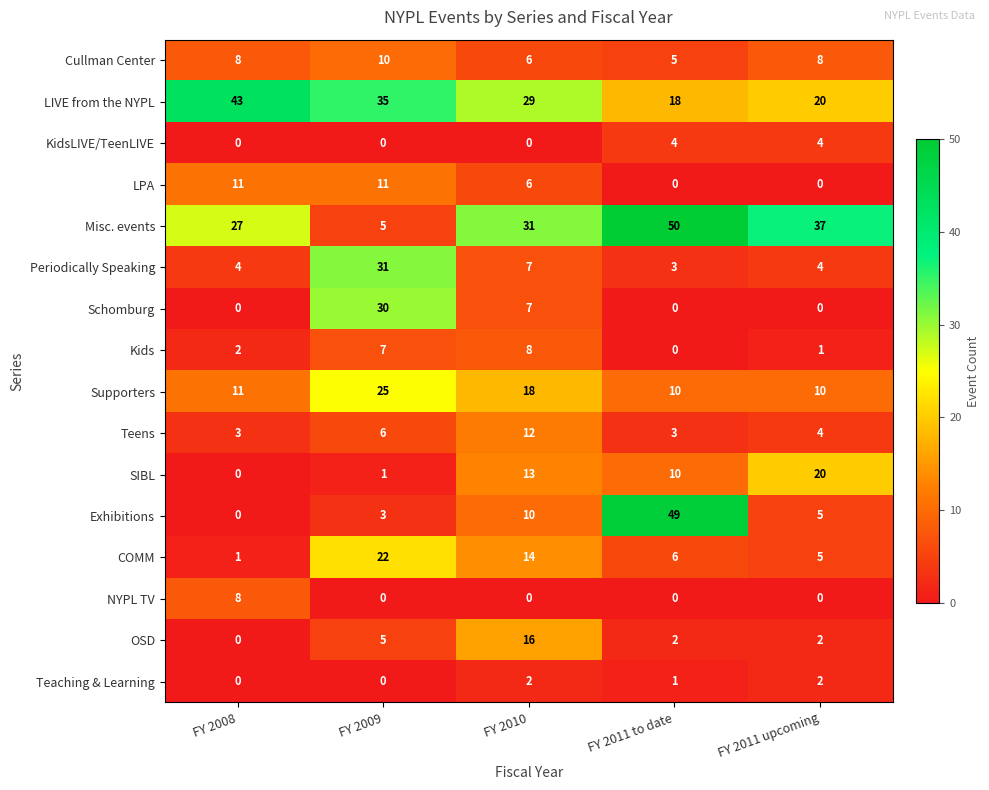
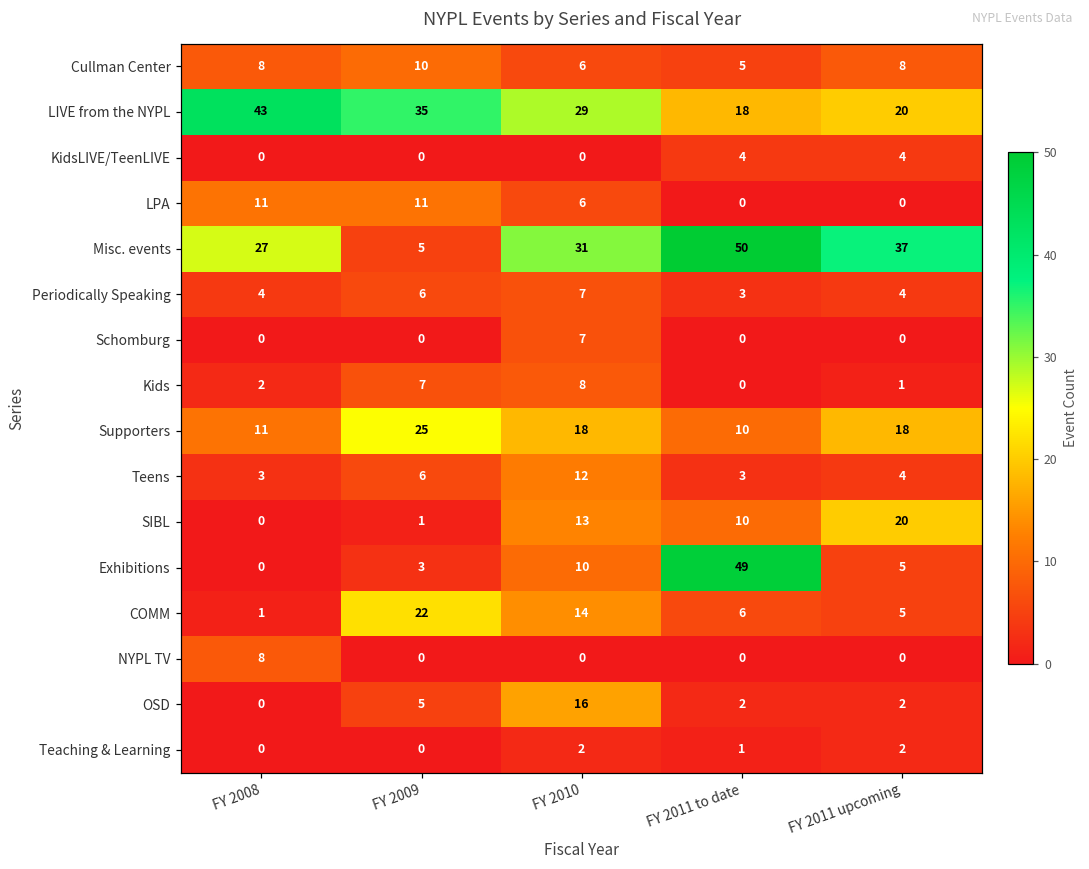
  {
    "Cullman Center": {
      "FY 2008": 8,
      "FY 2009": 10,
      "FY 2010": 6,
      "FY 2011 to date": 5,
      "FY 2011 upcoming": 8
    },
    "LIVE from the NYPL": {
      "FY 2008": 43,
      "FY 2009": 35,
      "FY 2010": 29,
      "FY 2011 to date": 18,
      "FY 2011 upcoming": 20
    },
    "KidsLIVE/TeenLIVE": {
      "FY 2008": 0,
      "FY 2009": 0,
      "FY 2010": 0,
      "FY 2011 to date": 4,
      "FY 2011 upcoming": 4
    },
    "LPA": {
      "FY 2008": 11,
      "FY 2009": 11,
      "FY 2010": 6,
      "FY 2011 to date": 0,
      "FY 2011 upcoming": 0
    },
    "Misc. events": {
      "FY 2008": 27,
      "FY 2009": 5,
      "FY 2010": 31,
      "FY 2011 to date": 50,
      "FY 2011 upcoming": 37
    },
    "Periodically Speaking": {
      "FY 2008": 4,
-     "FY 2009": 31,
+     "FY 2009": 6,
      "FY 2010": 7,
      "FY 2011 to date": 3,
      "FY 2011 upcoming": 4
    },
    "Schomburg": {
      "FY 2008": 0,
-     "FY 2009": 30,
+     "FY 2009": 0,
      "FY 2010": 7,
      "FY 2011 to date": 0,
      "FY 2011 upcoming": 0
    },
    "Kids": {
      "FY 2008": 2,
      "FY 2009": 7,
      "FY 2010": 8,
      "FY 2011 to date": 0,
      "FY 2011 upcoming": 1
    },
    "Supporters": {
      "FY 2008": 11,
      "FY 2009": 25,
      "FY 2010": 18,
      "FY 2011 to date": 10,
-     "FY 2011 upcoming": 10
+     "FY 2011 upcoming": 18
    },
    "Teens": {
      "FY 2008": 3,
      "FY 2009": 6,
      "FY 2010": 12,
      "FY 2011 to date": 3,
      "FY 2011 upcoming": 4
    },
    "SIBL": {
      "FY 2008": 0,
      "FY 2009": 1,
      "FY 2010": 13,
      "FY 2011 to date": 10,
      "FY 2011 upcoming": 20
    },
    "Exhibitions": {
      "FY 2008": 0,
      "FY 2009": 3,
      "FY 2010": 10,
      "FY 2011 to date": 49,
      "FY 2011 upcoming": 5
    },
    "COMM": {
      "FY 2008": 1,
      "FY 2009": 22,
      "FY 2010": 14,
      "FY 2011 to date": 6,
      "FY 2011 upcoming": 5
    },
    "NYPL TV": {
      "FY 2008": 8,
      "FY 2009": 0,
      "FY 2010": 0,
      "FY 2011 to date": 0,
      "FY 2011 upcoming": 0
    },
    "OSD": {
      "FY 2008": 0,
      "FY 2009": 5,
      "FY 2010": 16,
      "FY 2011 to date": 2,
      "FY 2011 upcoming": 2
    },
    "Teaching & Learning": {
      "FY 2008": 0,
      "FY 2009": 0,
      "FY 2010": 2,
      "FY 2011 to date": 1,
      "FY 2011 upcoming": 2
    }
  }
